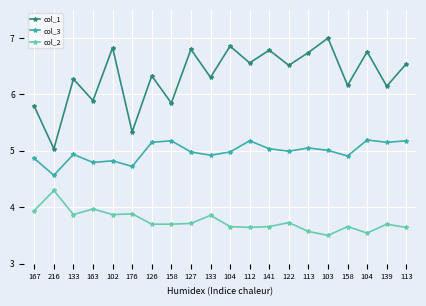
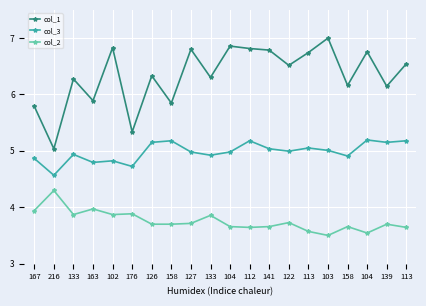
  {
    "col_1": {
      "167": 5.8,
      "216": 5.0,
      "163": 5.9,
      "102": 6.8,
      "176": 5.3,
      "126": 6.3,
      "127": 6.8,
-     "112": 6.6,
+     "112": 6.8,
      "141": 6.8,
      "122": 6.5,
      "103": 7.0,
      "139": 6.1
    }
  }
